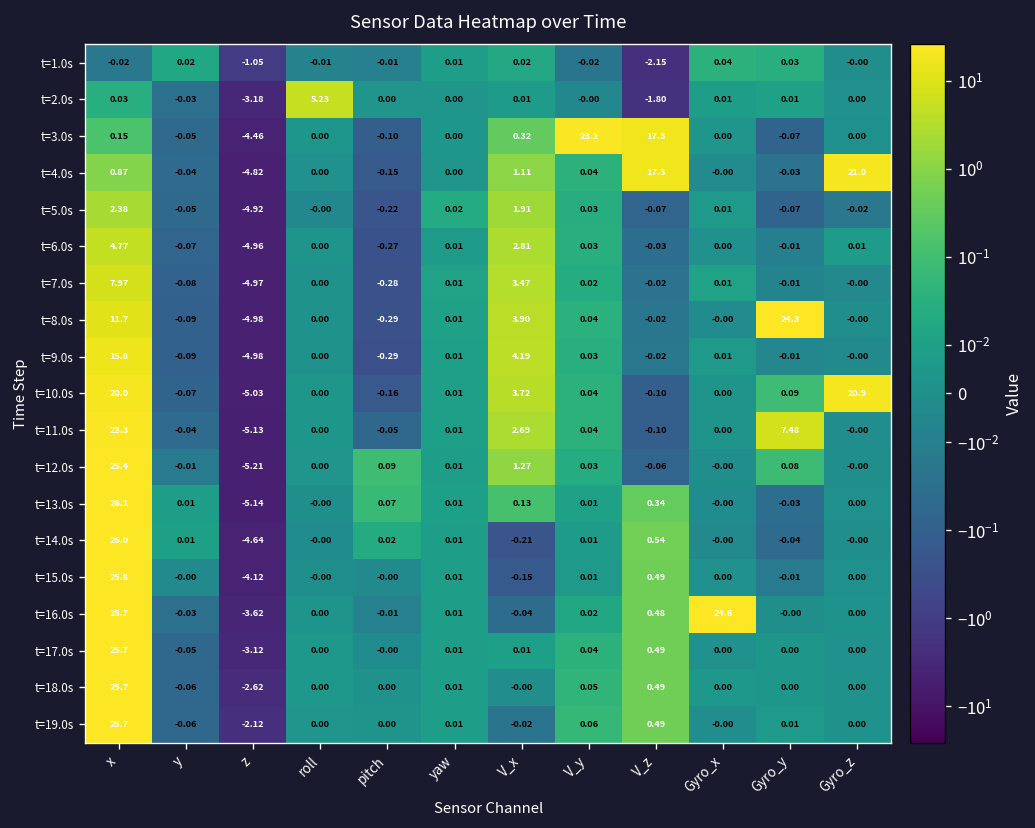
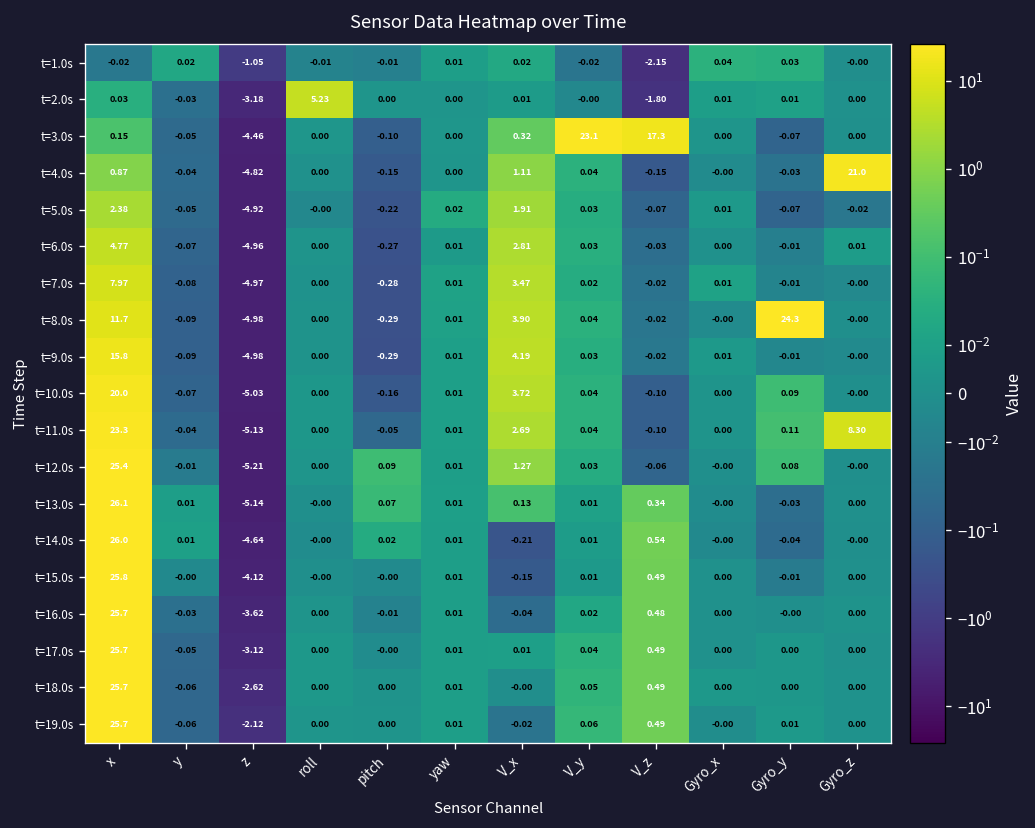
  {
    "t=4.0s": {
      "x": 0.87,
      "y": -0.04,
      "z": -4.82,
      "roll": 0.00,
      "pitch": -0.15,
      "yaw": 0.00,
      "V_x": 1.11,
      "V_y": 0.04,
-     "V_z": 17.3,
+     "V_z": -0.15,
      "Gyro_x": -0.00,
      "Gyro_y": -0.03,
      "Gyro_z": 21.0
    },
    "t=10.0s": {
      "x": 20.0,
      "y": -0.07,
      "z": -5.03,
      "roll": 0.00,
      "pitch": -0.16,
      "yaw": 0.01,
      "V_x": 3.72,
      "V_y": 0.04,
      "V_z": -0.10,
      "Gyro_x": 0.00,
      "Gyro_y": 0.09,
-     "Gyro_z": 20.9
+     "Gyro_z": -0.00
    },
    "t=11.0s": {
      "x": 23.3,
      "y": -0.04,
      "z": -5.13,
      "roll": 0.00,
      "pitch": -0.05,
      "yaw": 0.01,
      "V_x": 2.69,
      "V_y": 0.04,
      "V_z": -0.10,
      "Gyro_x": 0.00,
-     "Gyro_y": 7.48,
-     "Gyro_z": -0.00
+     "Gyro_y": 0.11,
+     "Gyro_z": 8.30
    },
    "t=16.0s": {
      "x": 25.7,
      "y": -0.03,
      "z": -3.62,
      "roll": 0.00,
      "pitch": -0.01,
      "yaw": 0.01,
      "V_x": -0.04,
      "V_y": 0.02,
      "V_z": 0.48,
-     "Gyro_x": 24.6,
+     "Gyro_x": 0.00,
      "Gyro_y": -0.00,
      "Gyro_z": 0.00
    }
  }
